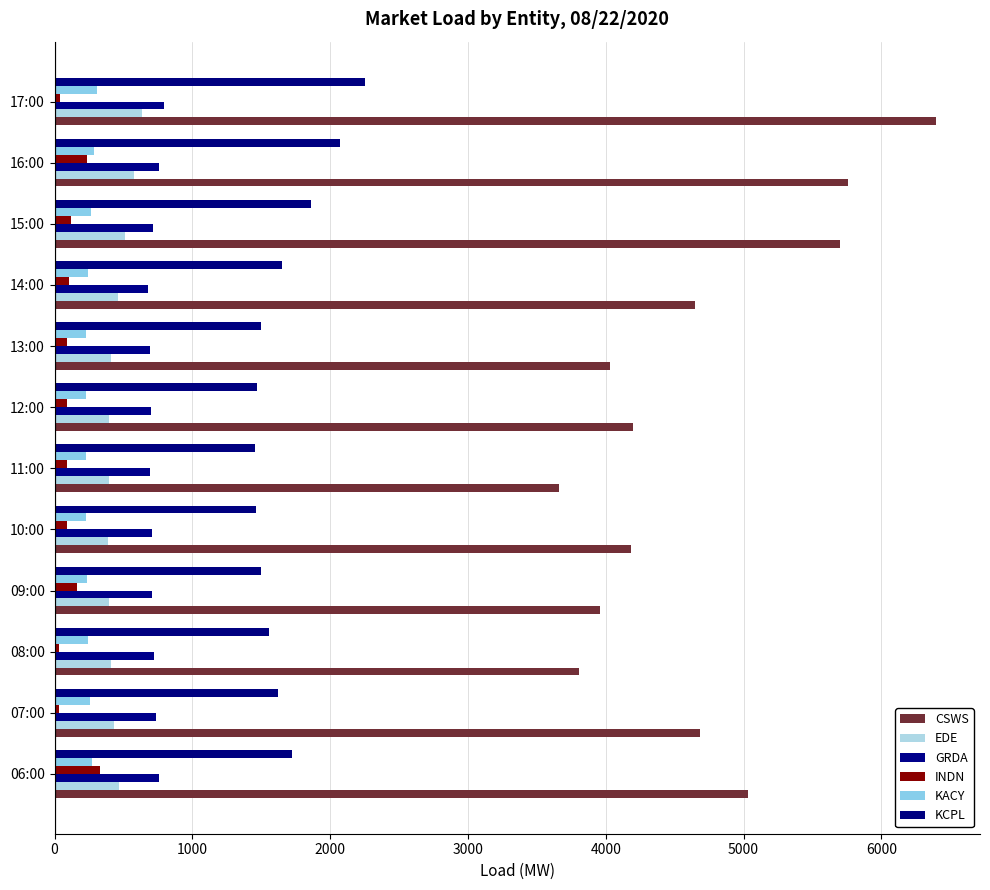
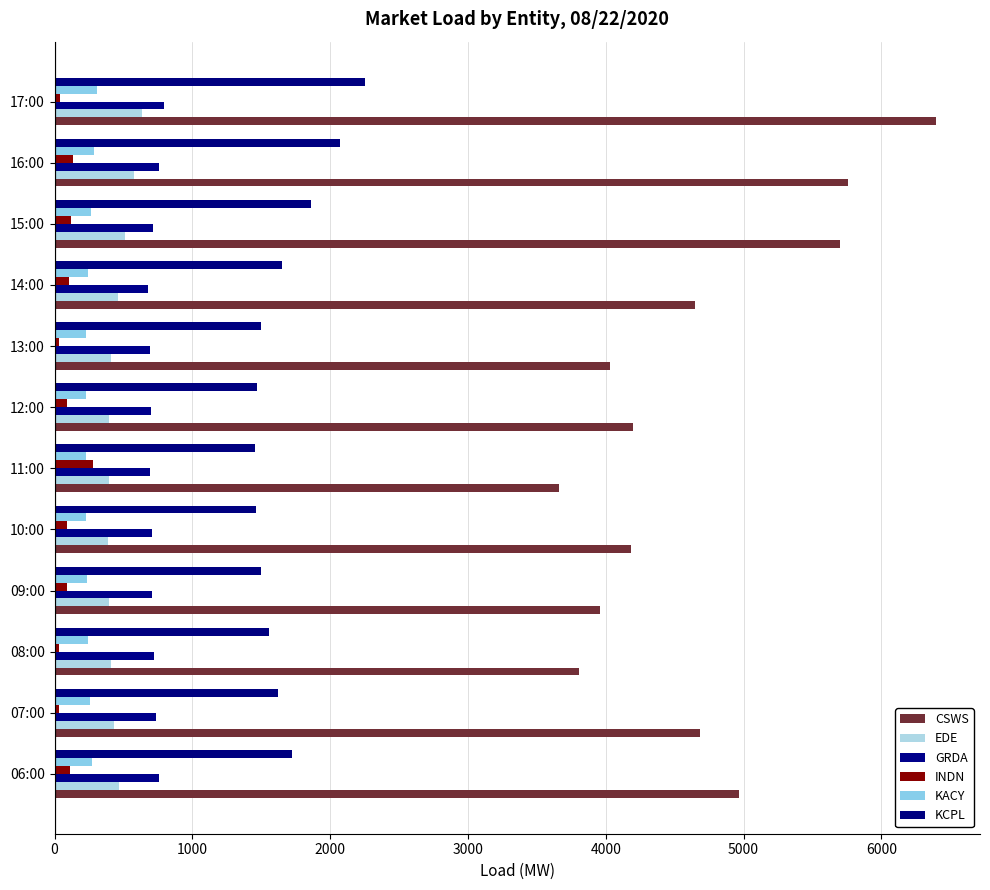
  {
    "CSWS": {
      "17:00": 6400,
      "16:00": 5760,
      "15:00": 5700,
      "14:00": 4650,
      "13:00": 4030,
      "12:00": 4200,
      "11:00": 3660,
      "10:00": 4180,
      "09:00": 3960,
      "08:00": 3810,
      "07:00": 4690,
-     "06:00": 5030
+     "06:00": 4970
    },
    "INDN": {
      "17:00": 40,
-     "16:00": 240,
+     "16:00": 140,
      "15:00": 120,
      "14:00": 100,
-     "13:00": 90,
+     "13:00": 30,
      "12:00": 90,
-     "11:00": 90,
+     "11:00": 280,
      "10:00": 90,
-     "09:00": 160,
+     "09:00": 90,
      "08:00": 30,
      "07:00": 30,
-     "06:00": 330
+     "06:00": 110
    }
  }
